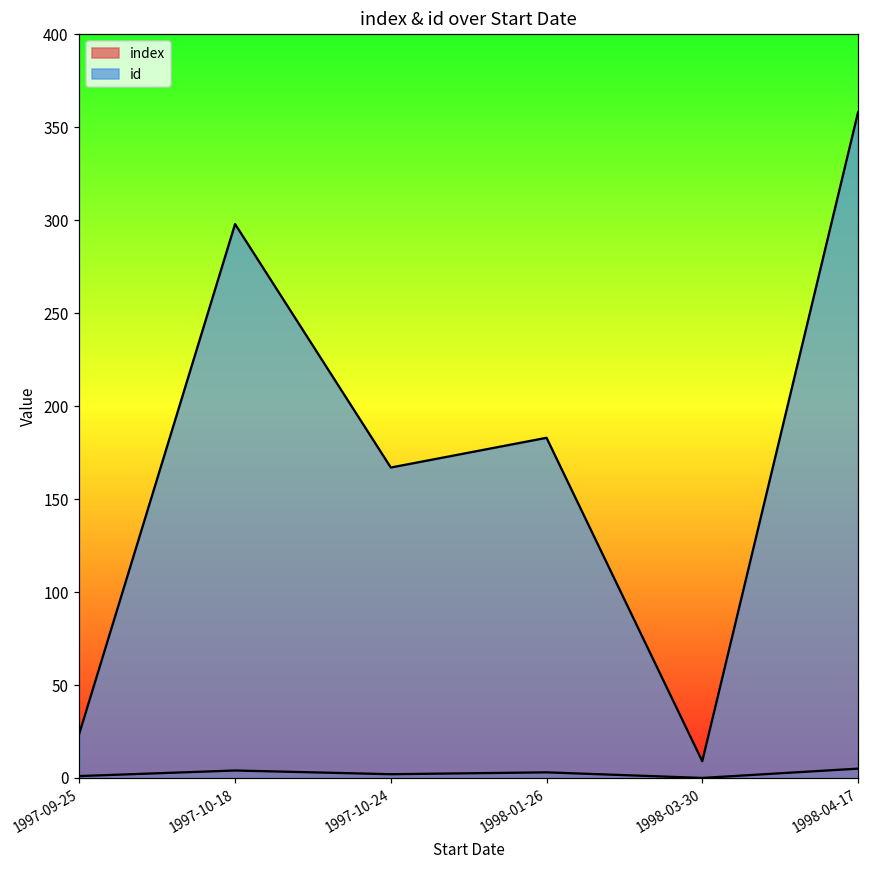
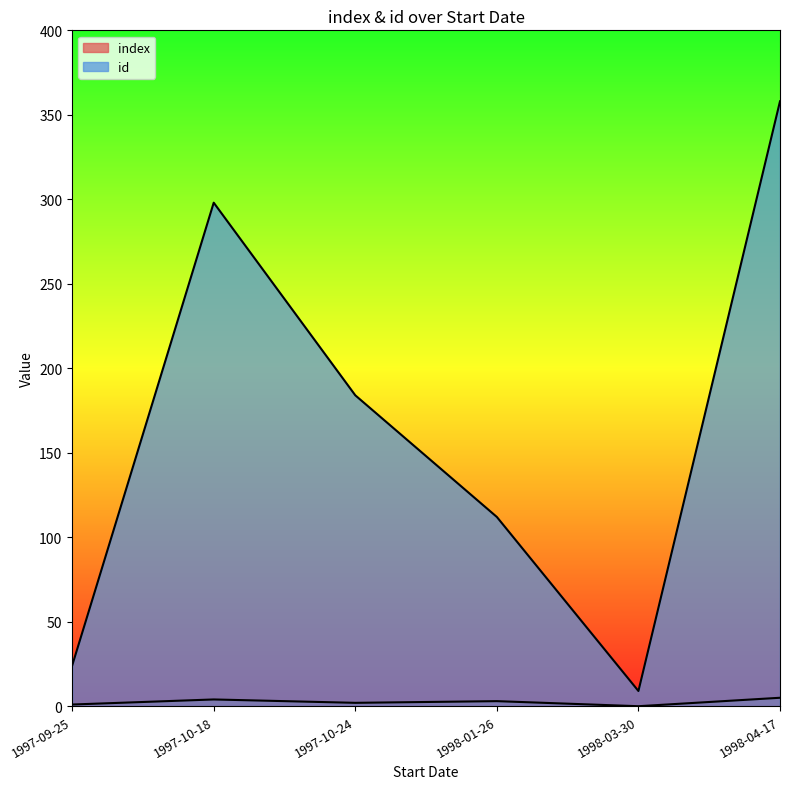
  {
    "index": {
      "1997-09-25": 1,
      "1997-10-18": 4,
      "1997-10-24": 2,
      "1998-01-26": 3,
      "1998-03-30": 0,
      "1998-04-17": 5
    },
    "id": {
      "1997-09-25": 24,
      "1997-10-18": 298,
-     "1997-10-24": 167,
-     "1998-01-26": 183,
+     "1997-10-24": 184,
+     "1998-01-26": 112,
      "1998-03-30": 9,
      "1998-04-17": 358
    }
  }
